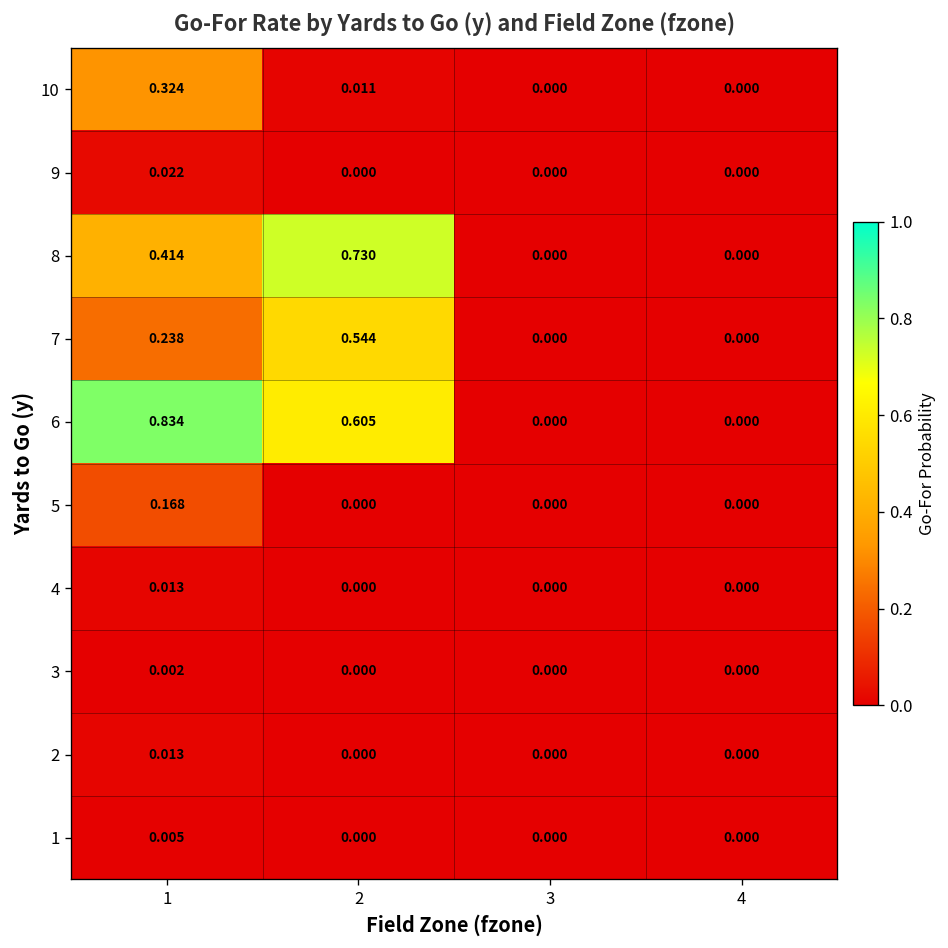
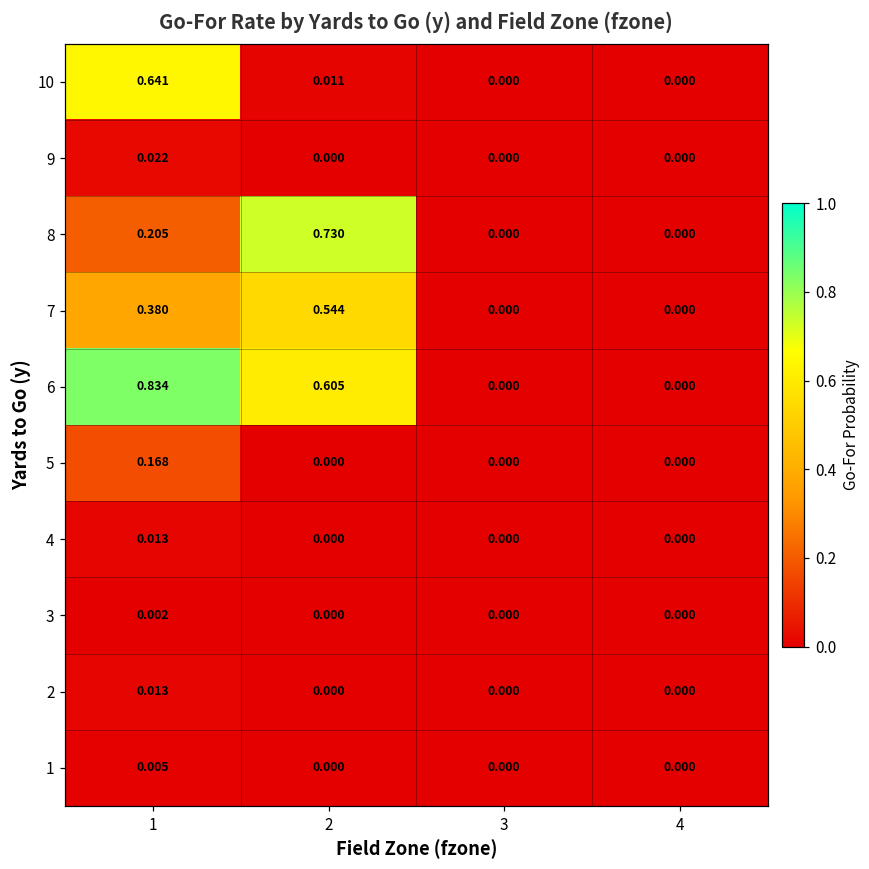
  {
    "10": {
-     "1": 0.324,
+     "1": 0.641,
      "2": 0.011,
      "3": 0.000,
      "4": 0.000
    },
    "9": {
      "1": 0.022,
      "2": 0.000,
      "3": 0.000,
      "4": 0.000
    },
    "8": {
-     "1": 0.414,
+     "1": 0.205,
      "2": 0.730,
      "3": 0.000,
      "4": 0.000
    },
    "7": {
-     "1": 0.238,
+     "1": 0.380,
      "2": 0.544,
      "3": 0.000,
      "4": 0.000
    },
    "6": {
      "1": 0.834,
      "2": 0.605,
      "3": 0.000,
      "4": 0.000
    },
    "5": {
      "1": 0.168,
      "2": 0.000,
      "3": 0.000,
      "4": 0.000
    },
    "4": {
      "1": 0.013,
      "2": 0.000,
      "3": 0.000,
      "4": 0.000
    },
    "3": {
      "1": 0.002,
      "2": 0.000,
      "3": 0.000,
      "4": 0.000
    },
    "2": {
      "1": 0.013,
      "2": 0.000,
      "3": 0.000,
      "4": 0.000
    },
    "1": {
      "1": 0.005,
      "2": 0.000,
      "3": 0.000,
      "4": 0.000
    }
  }
